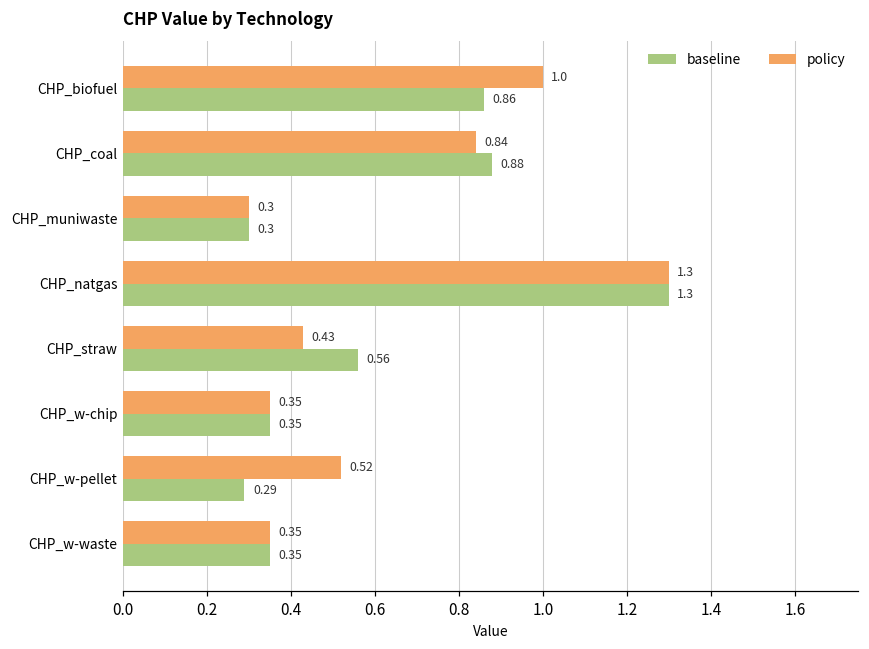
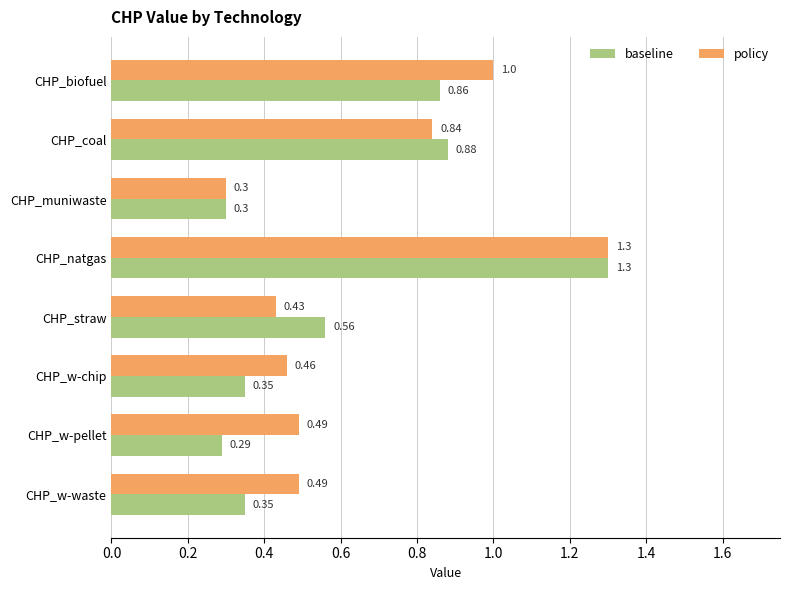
  {
    "baseline": {
      "CHP_biofuel": 0.86,
      "CHP_coal": 0.88,
      "CHP_muniwaste": 0.3,
      "CHP_natgas": 1.3,
      "CHP_straw": 0.56,
      "CHP_w-chip": 0.35,
      "CHP_w-pellet": 0.29,
      "CHP_w-waste": 0.35
    },
    "policy": {
      "CHP_biofuel": 1.0,
      "CHP_coal": 0.84,
      "CHP_muniwaste": 0.3,
      "CHP_natgas": 1.3,
      "CHP_straw": 0.43,
-     "CHP_w-chip": 0.35,
-     "CHP_w-pellet": 0.52,
-     "CHP_w-waste": 0.35
+     "CHP_w-chip": 0.46,
+     "CHP_w-pellet": 0.49,
+     "CHP_w-waste": 0.49
    }
  }
